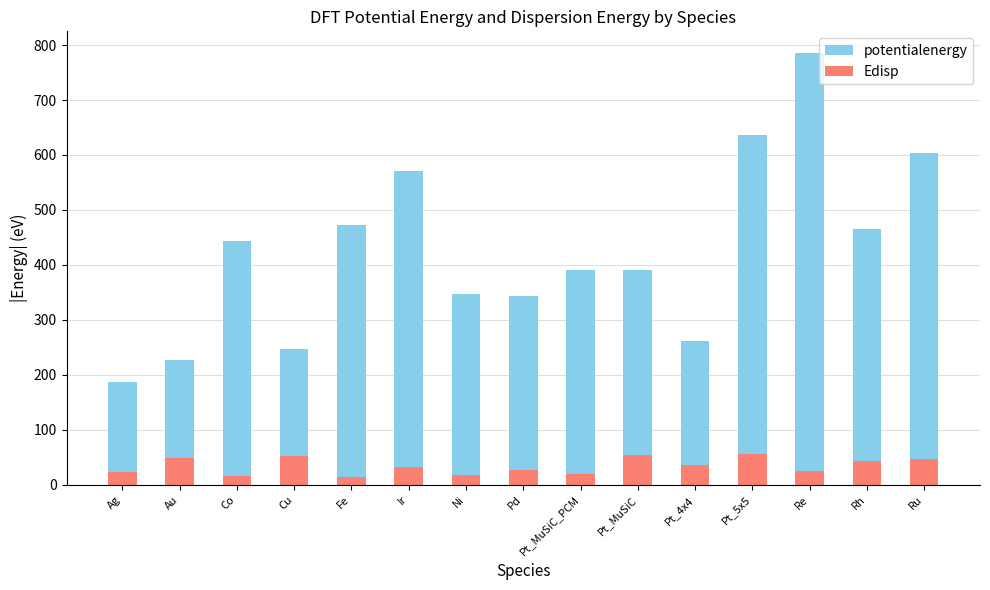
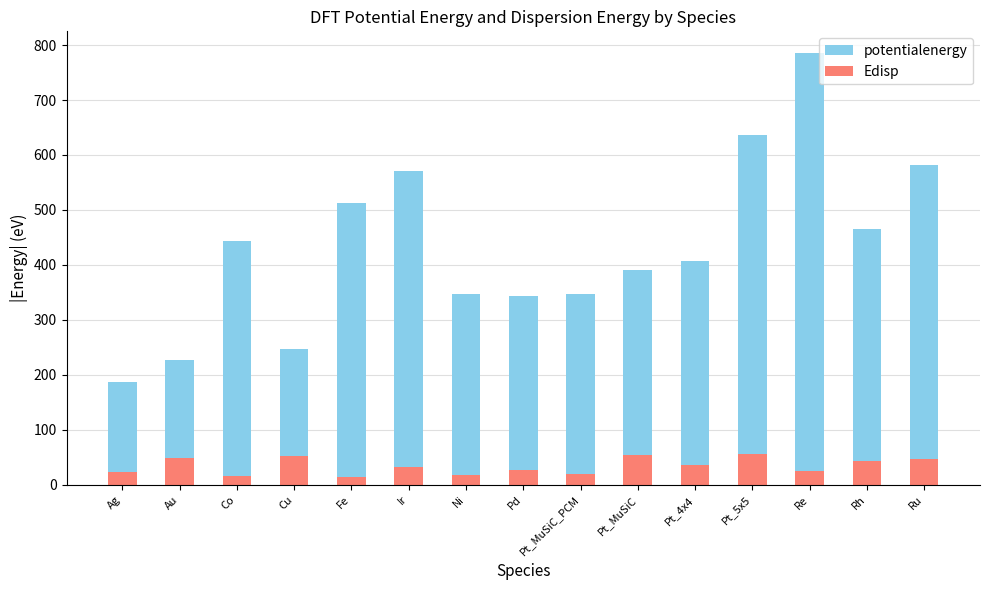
  {
    "potentialenergy": {
      "Ag": 190,
      "Au": 230,
      "Co": 440,
      "Cu": 250,
-     "Fe": 470,
+     "Fe": 510,
      "Ir": 570,
      "Ni": 350,
      "Pd": 340,
-     "Pt_MuSiC_PCM": 390,
+     "Pt_MuSiC_PCM": 350,
      "Pt_MuSiC": 390,
-     "Pt_4x4": 260,
+     "Pt_4x4": 410,
      "Pt_5x5": 640,
      "Re": 790,
      "Rh": 470,
-     "Ru": 600
+     "Ru": 580
    }
  }
